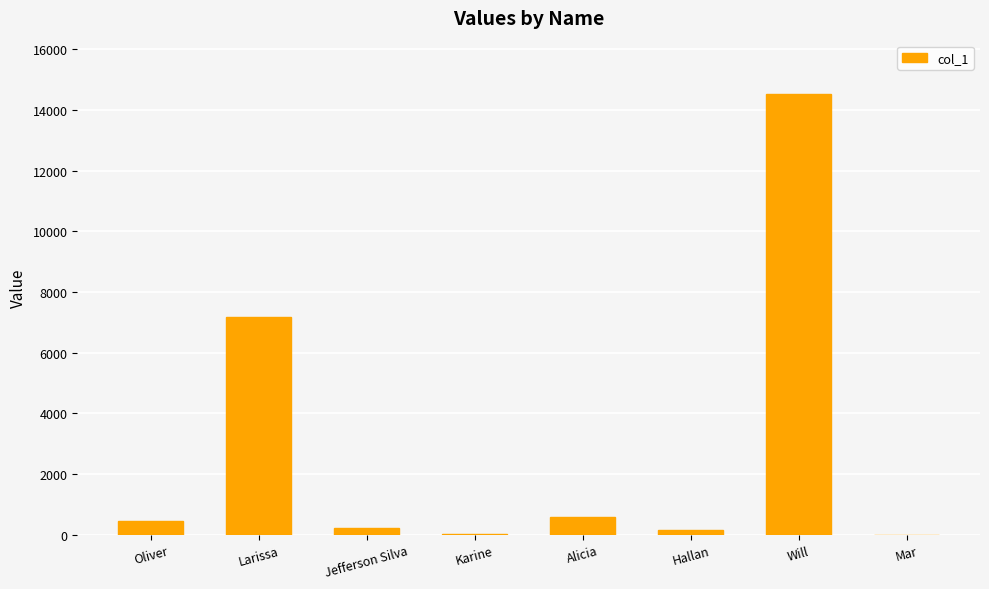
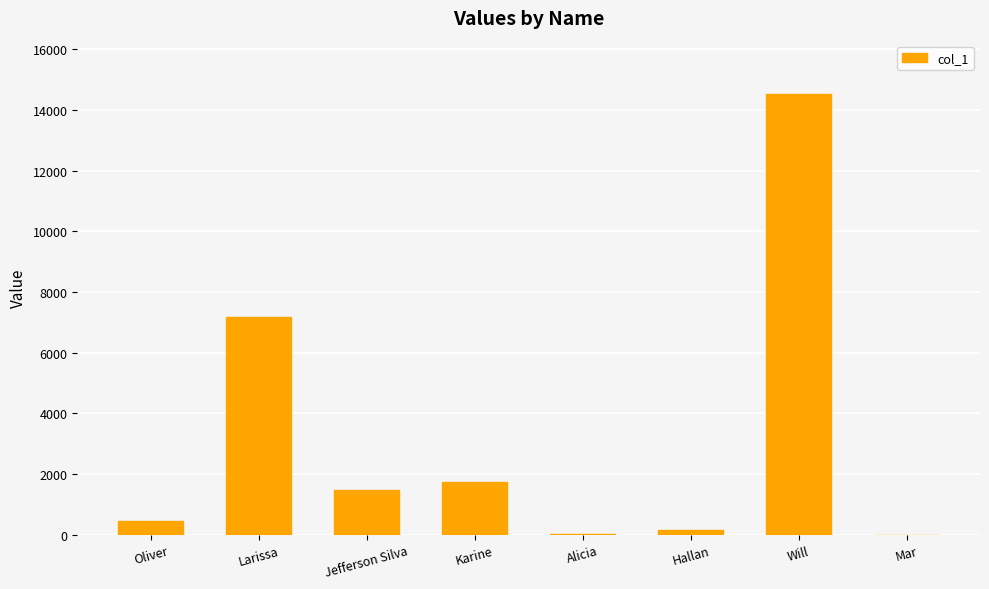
  {
    "Oliver": 400,
    "Larissa": 7200,
-   "Jefferson Silva": 200,
-   "Karine": 0,
-   "Alicia": 600,
+   "Jefferson Silva": 1500,
+   "Karine": 1700,
+   "Alicia": 0,
    "Hallan": 100,
    "Will": 14500
  }
